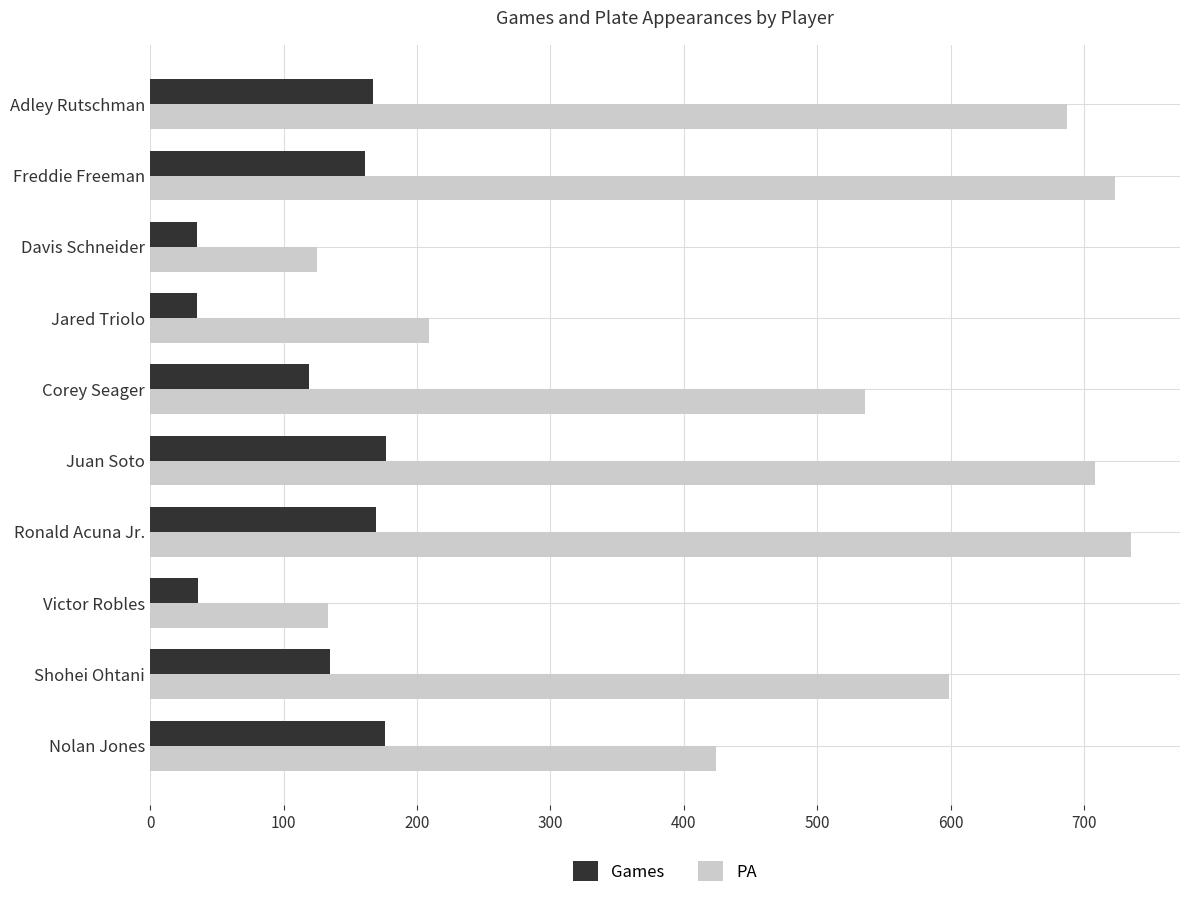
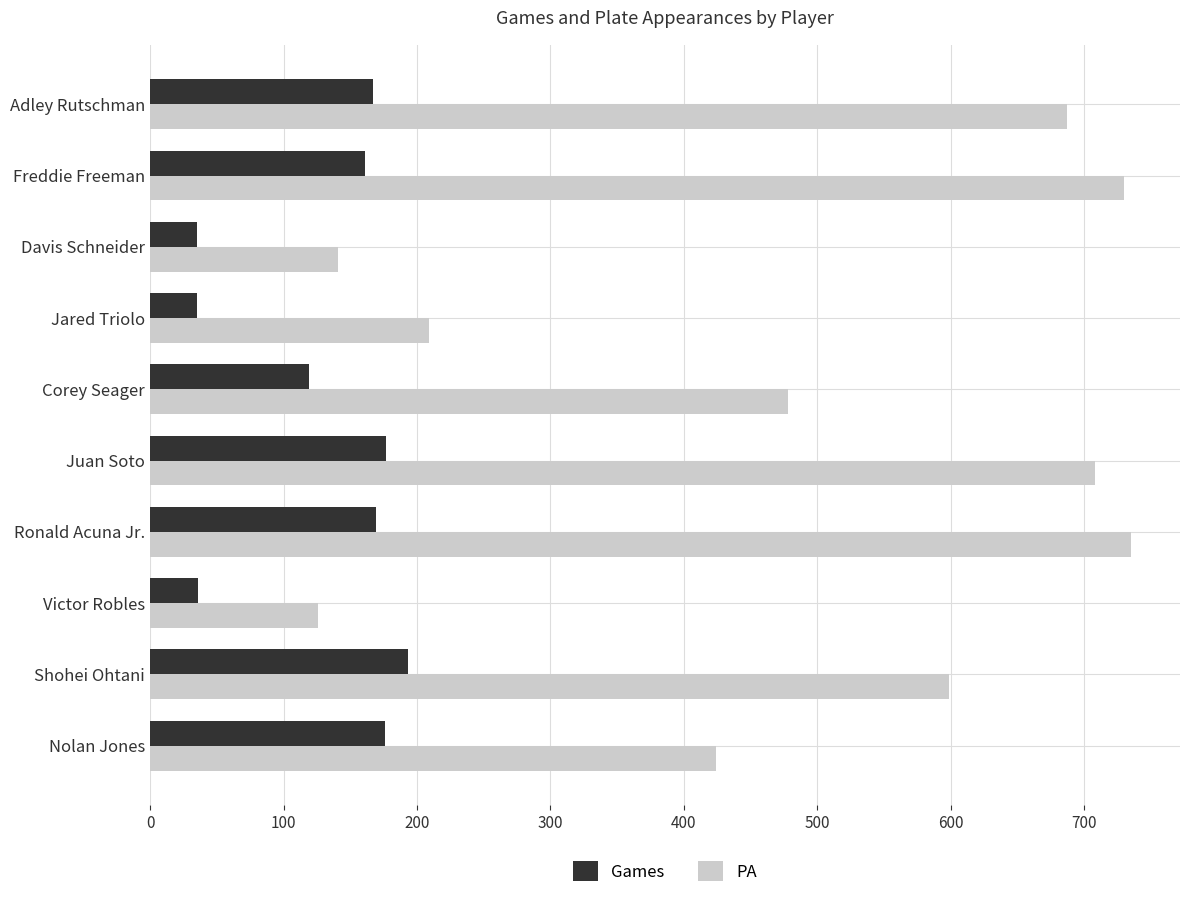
  {
    "Games": {
      "Adley Rutschman": 167,
      "Freddie Freeman": 161,
      "Davis Schneider": 35,
      "Jared Triolo": 35,
      "Corey Seager": 119,
      "Juan Soto": 177,
      "Ronald Acuna Jr.": 169,
      "Victor Robles": 36,
-     "Shohei Ohtani": 135,
+     "Shohei Ohtani": 193,
      "Nolan Jones": 176
    },
    "PA": {
      "Adley Rutschman": 687,
-     "Freddie Freeman": 723,
-     "Davis Schneider": 125,
+     "Freddie Freeman": 730,
+     "Davis Schneider": 141,
      "Jared Triolo": 209,
-     "Corey Seager": 536,
+     "Corey Seager": 478,
      "Juan Soto": 708,
      "Ronald Acuna Jr.": 735,
-     "Victor Robles": 133,
+     "Victor Robles": 126,
      "Shohei Ohtani": 599,
      "Nolan Jones": 424
    }
  }
